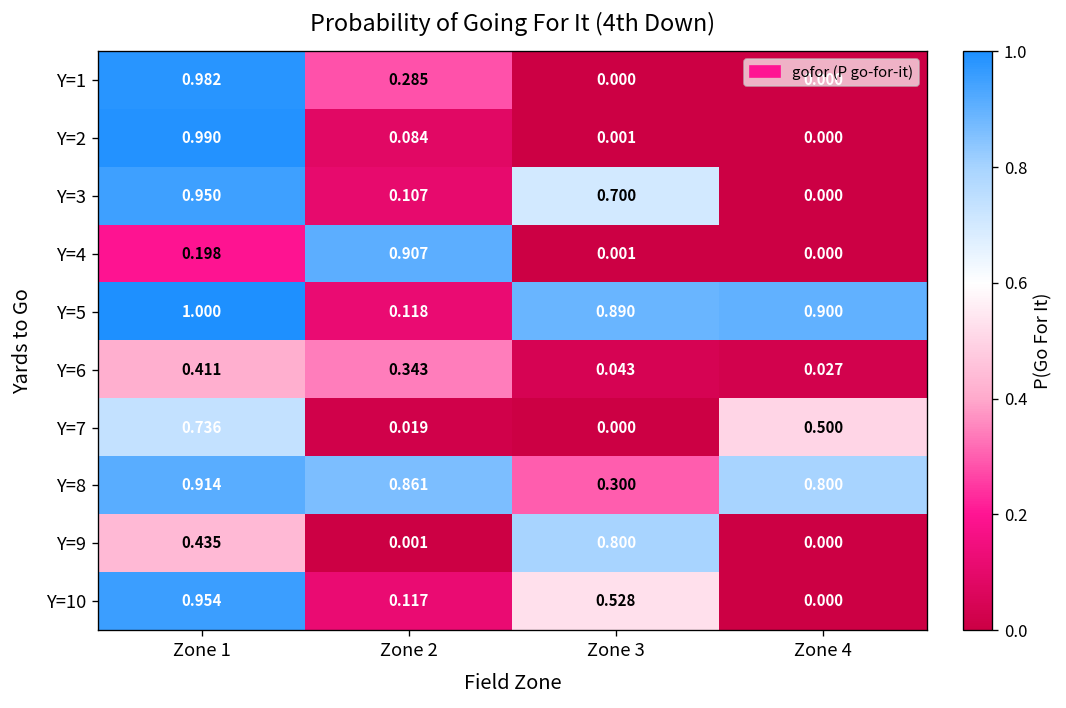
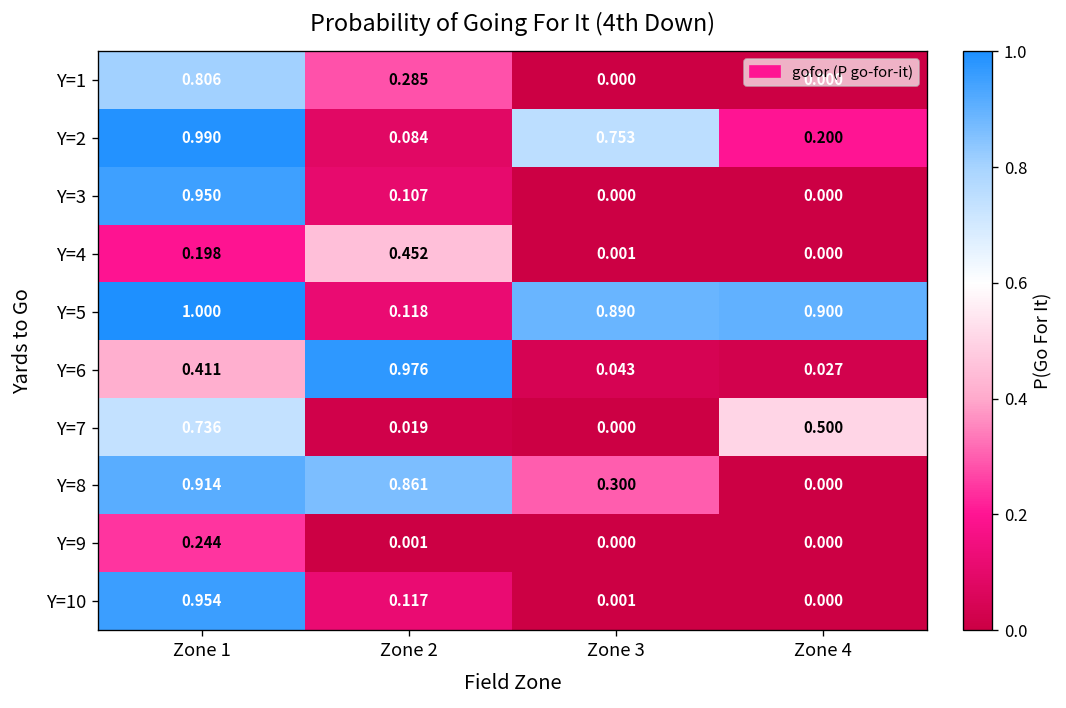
  {
    "Y=1": {
-     "Zone 1": 0.982,
+     "Zone 1": 0.806,
      "Zone 2": 0.285,
      "Zone 3": 0.000
    },
    "Y=2": {
      "Zone 1": 0.990,
      "Zone 2": 0.084,
-     "Zone 3": 0.001,
-     "Zone 4": 0.000
+     "Zone 3": 0.753,
+     "Zone 4": 0.200
    },
    "Y=3": {
      "Zone 1": 0.950,
      "Zone 2": 0.107,
-     "Zone 3": 0.700,
+     "Zone 3": 0.000,
      "Zone 4": 0.000
    },
    "Y=4": {
      "Zone 1": 0.198,
-     "Zone 2": 0.907,
+     "Zone 2": 0.452,
      "Zone 3": 0.001,
      "Zone 4": 0.000
    },
    "Y=5": {
      "Zone 1": 1.000,
      "Zone 2": 0.118,
      "Zone 3": 0.890,
      "Zone 4": 0.900
    },
    "Y=6": {
      "Zone 1": 0.411,
-     "Zone 2": 0.343,
+     "Zone 2": 0.976,
      "Zone 3": 0.043,
      "Zone 4": 0.027
    },
    "Y=7": {
      "Zone 1": 0.736,
      "Zone 2": 0.019,
      "Zone 3": 0.000,
      "Zone 4": 0.500
    },
    "Y=8": {
      "Zone 1": 0.914,
      "Zone 2": 0.861,
      "Zone 3": 0.300,
-     "Zone 4": 0.800
+     "Zone 4": 0.000
    },
    "Y=9": {
-     "Zone 1": 0.435,
+     "Zone 1": 0.244,
      "Zone 2": 0.001,
-     "Zone 3": 0.800,
+     "Zone 3": 0.000,
      "Zone 4": 0.000
    },
    "Y=10": {
      "Zone 1": 0.954,
      "Zone 2": 0.117,
-     "Zone 3": 0.528,
+     "Zone 3": 0.001,
      "Zone 4": 0.000
    }
  }
